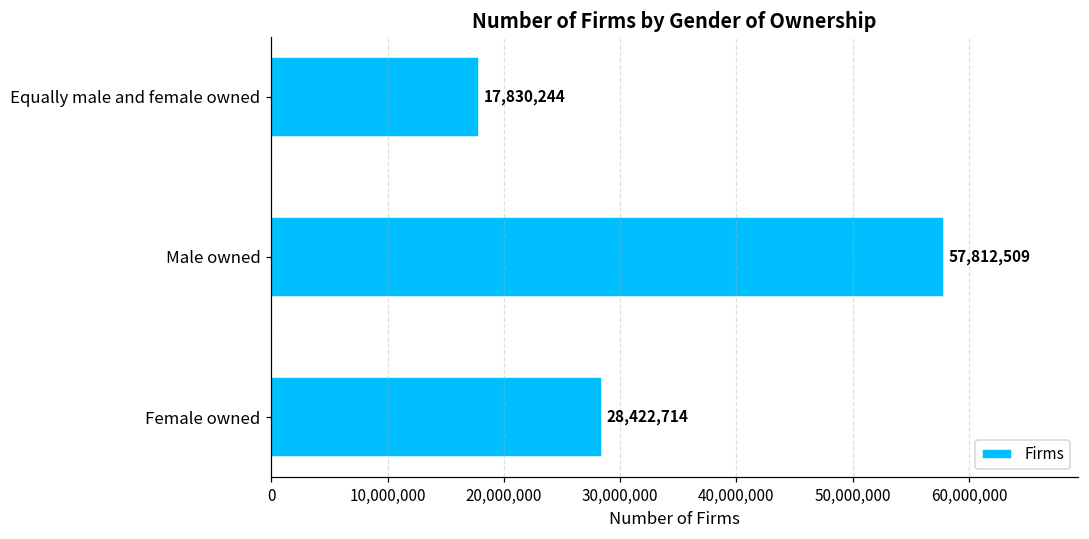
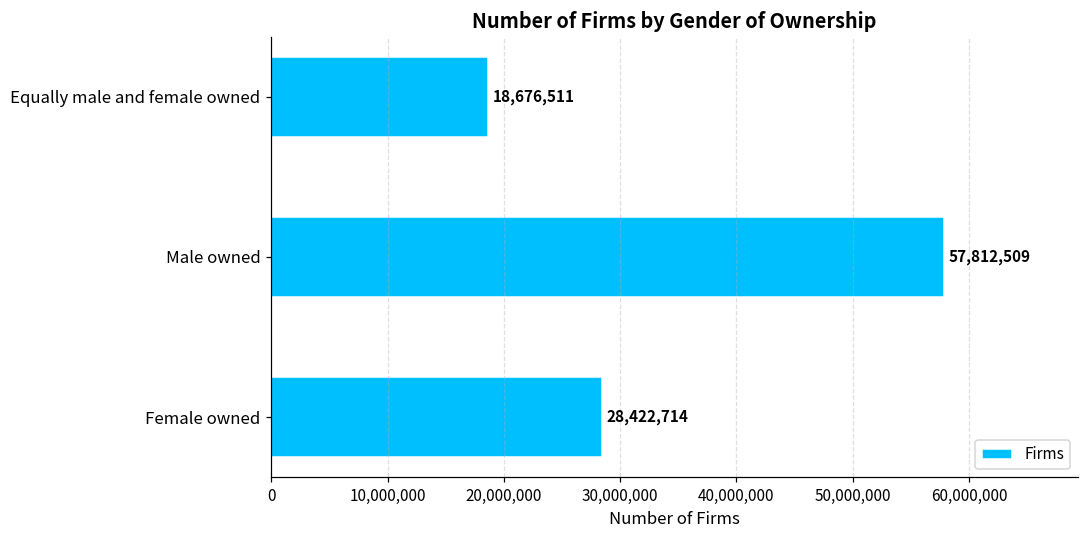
  {
-   "Equally male and female owned": "17,830,244",
+   "Equally male and female owned": "18,676,511",
    "Male owned": "57,812,509",
    "Female owned": "28,422,714"
  }
